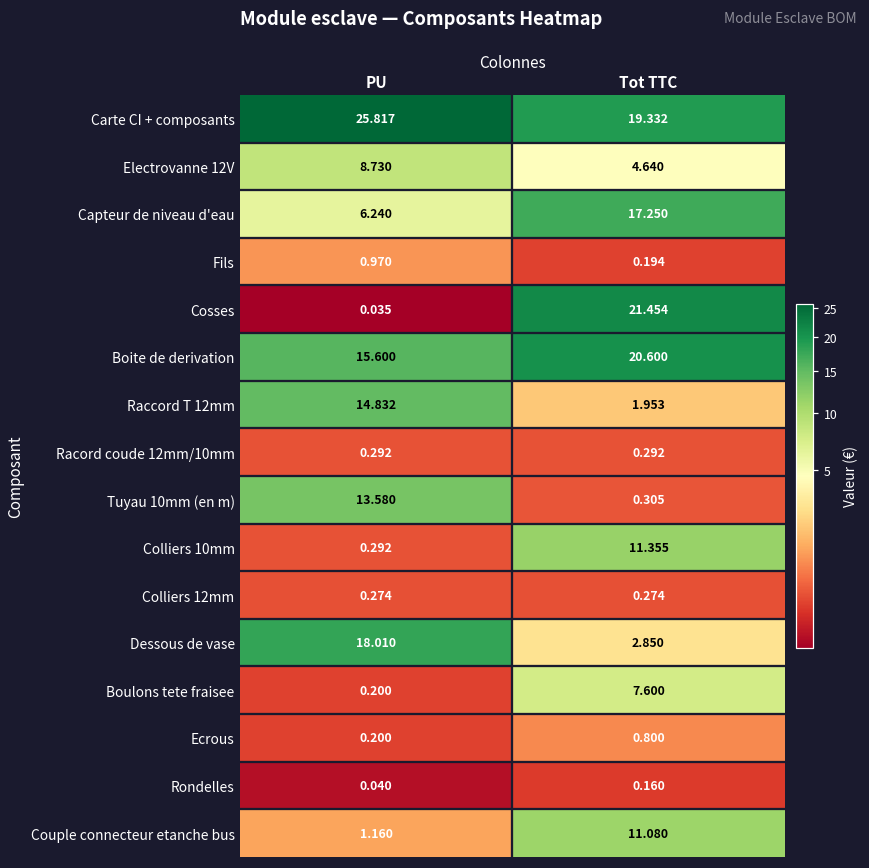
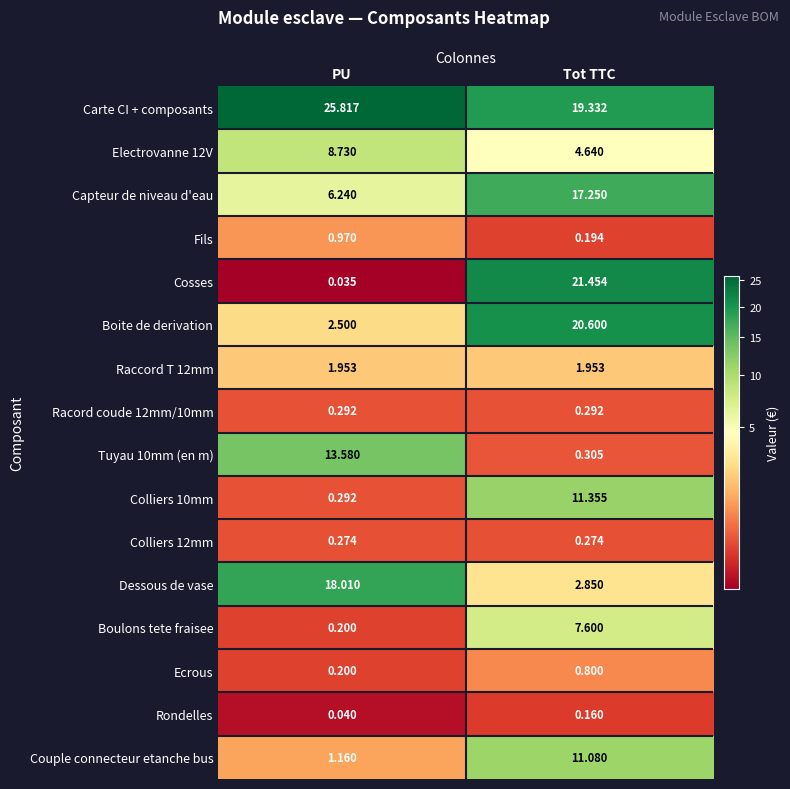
  {
    "Carte CI + composants": {
      "PU": 25.817,
      "Tot TTC": 19.332
    },
    "Electrovanne 12V": {
      "PU": 8.730,
      "Tot TTC": 4.640
    },
    "Capteur de niveau d'eau": {
      "PU": 6.240,
      "Tot TTC": 17.250
    },
    "Fils": {
      "PU": 0.970,
      "Tot TTC": 0.194
    },
    "Cosses": {
      "PU": 0.035,
      "Tot TTC": 21.454
    },
    "Boite de derivation": {
-     "PU": 15.600,
+     "PU": 2.500,
      "Tot TTC": 20.600
    },
    "Raccord T 12mm": {
-     "PU": 14.832,
+     "PU": 1.953,
      "Tot TTC": 1.953
    },
    "Racord coude 12mm/10mm": {
      "PU": 0.292,
      "Tot TTC": 0.292
    },
    "Tuyau 10mm (en m)": {
      "PU": 13.580,
      "Tot TTC": 0.305
    },
    "Colliers 10mm": {
      "PU": 0.292,
      "Tot TTC": 11.355
    },
    "Colliers 12mm": {
      "PU": 0.274,
      "Tot TTC": 0.274
    },
    "Dessous de vase": {
      "PU": 18.010,
      "Tot TTC": 2.850
    },
    "Boulons tete fraisee": {
      "PU": 0.200,
      "Tot TTC": 7.600
    },
    "Ecrous": {
      "PU": 0.200,
      "Tot TTC": 0.800
    },
    "Rondelles": {
      "PU": 0.040,
      "Tot TTC": 0.160
    },
    "Couple connecteur etanche bus": {
      "PU": 1.160,
      "Tot TTC": 11.080
    }
  }
